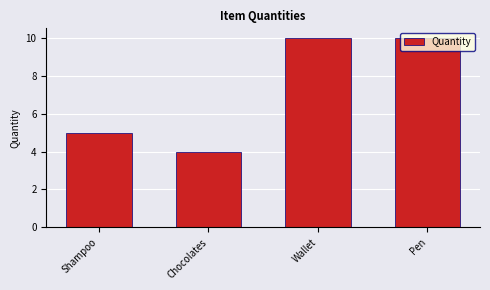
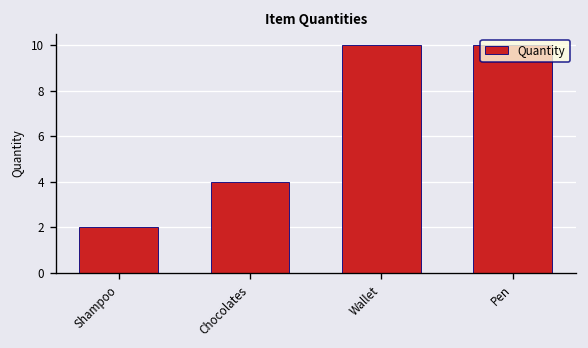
  {
-   "Shampoo": 5,
+   "Shampoo": 2,
    "Chocolates": 4,
    "Wallet": 10
  }
